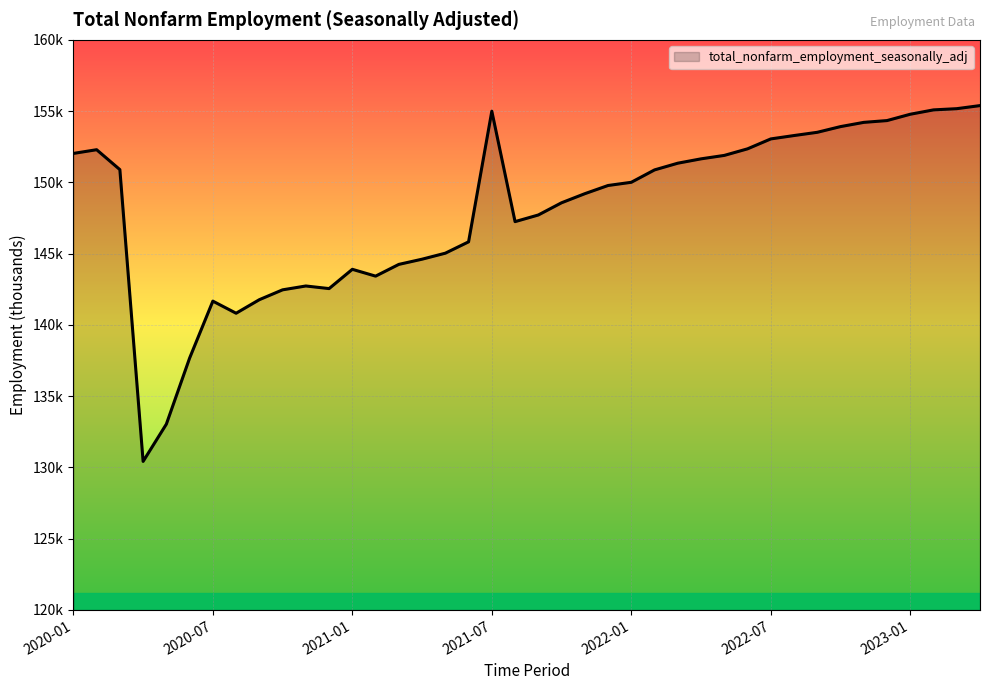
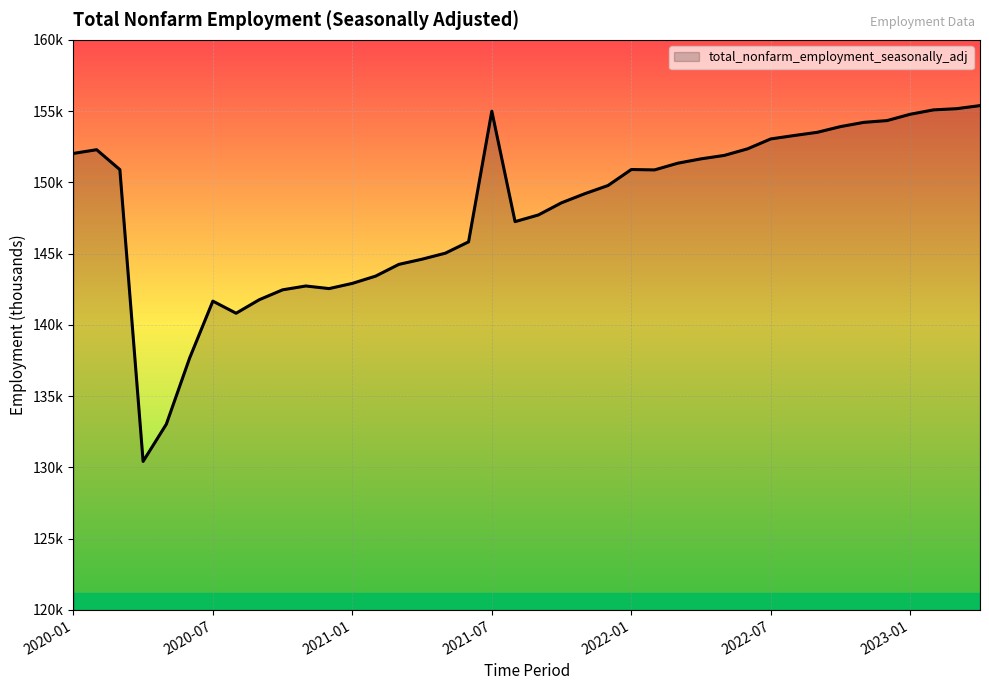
  {
    "2020-01": 152000,
    "2020-07": 141700,
-   "2021-01": 143900,
+   "2021-01": 142900,
    "2021-07": 155000,
-   "2022-01": 150000,
+   "2022-01": 150900,
    "2022-07": 153000,
    "2023-01": 154800
  }
